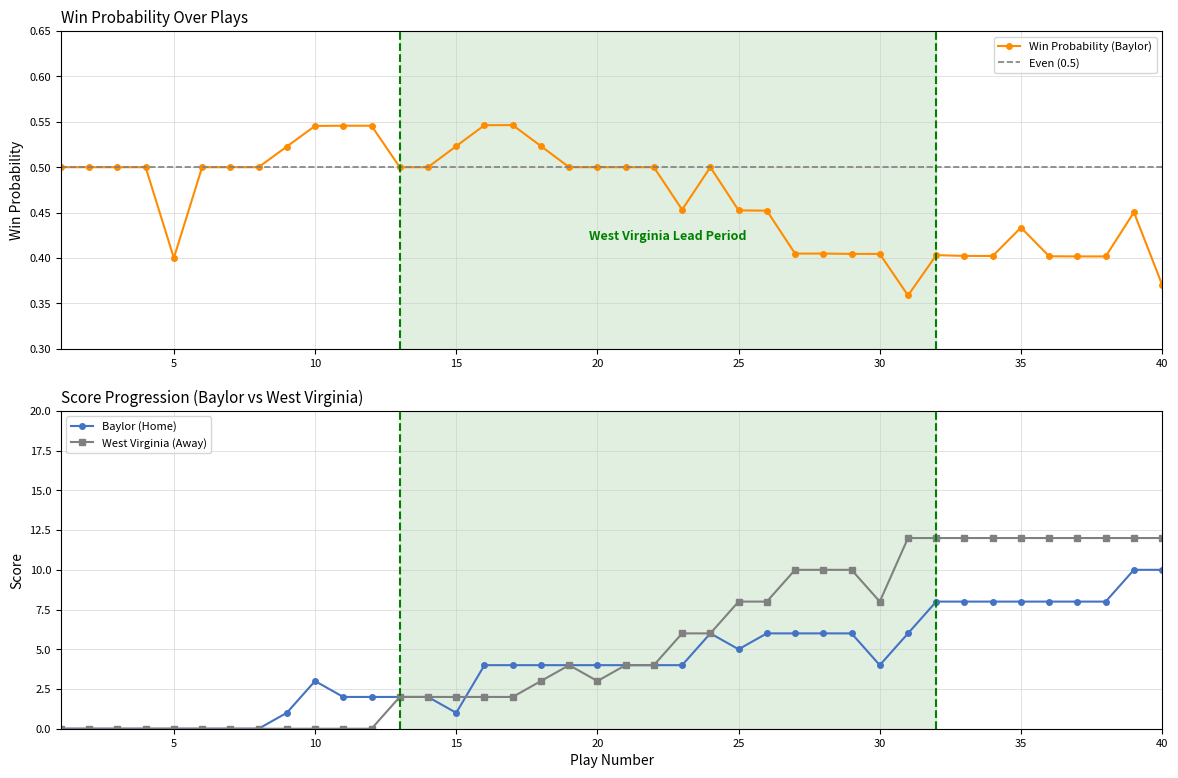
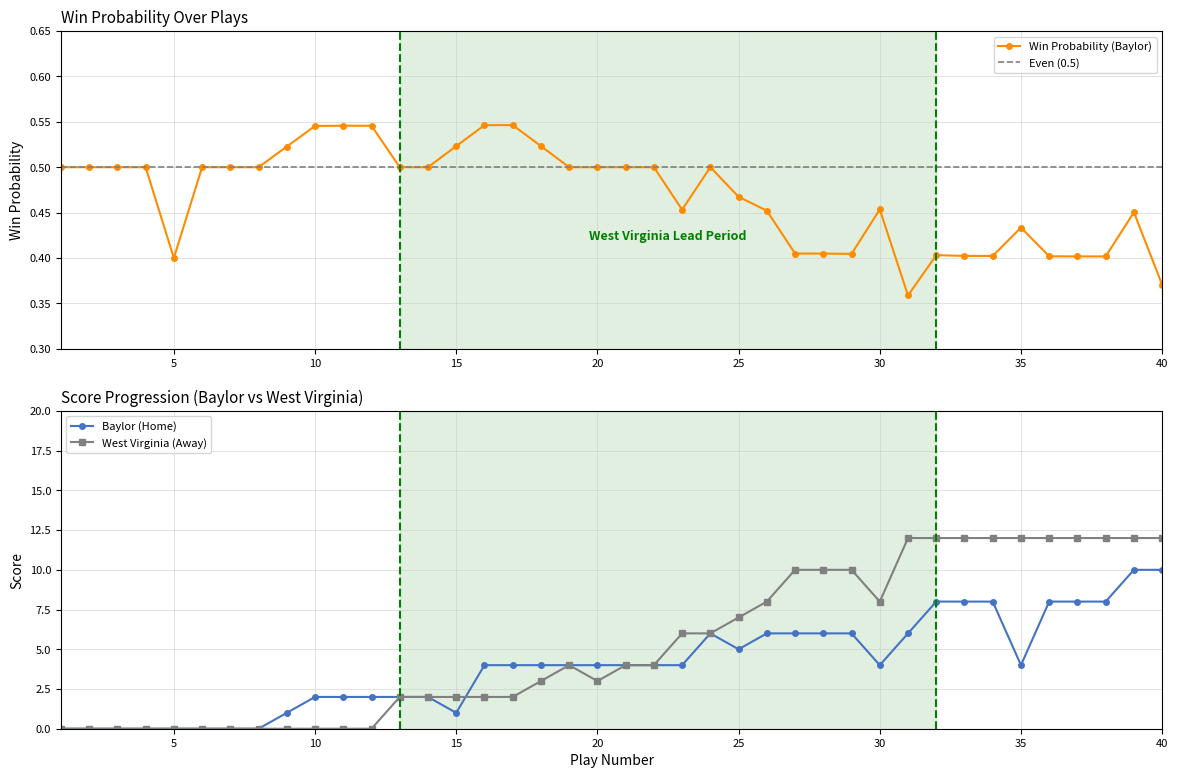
  {
    "Win Probability Over Plays": {
      "Win Probability (Baylor)": {
        "5": 0.40,
        "10": 0.55,
        "15": 0.52,
-       "25": 0.45,
-       "30": 0.40,
+       "25": 0.47,
+       "30": 0.45,
        "35": 0.43,
        "40": 0.37
      },
      "Even (0.5)": {
        "5": 0.50,
        "10": 0.50,
        "15": 0.50,
        "25": 0.50,
        "30": 0.50,
        "35": 0.50,
        "40": 0.50
      }
    },
    "Score Progression (Baylor vs West Virginia)": {
      "Baylor (Home)": {
-       "10": 3,
+       "10": 2,
        "15": 1,
        "20": 4,
        "25": 5,
        "30": 4,
-       "35": 8,
+       "35": 4,
        "40": 10
      },
      "West Virginia (Away)": {
        "10": 0,
        "15": 2,
        "20": 3,
-       "25": 8,
+       "25": 7,
        "30": 8,
        "35": 12,
        "40": 12
      }
    }
  }
